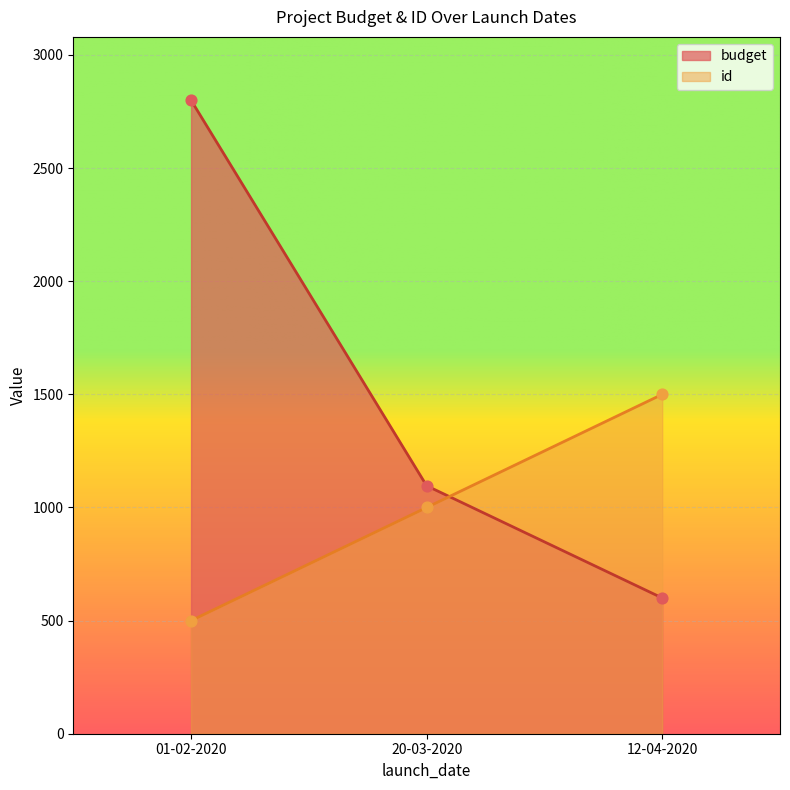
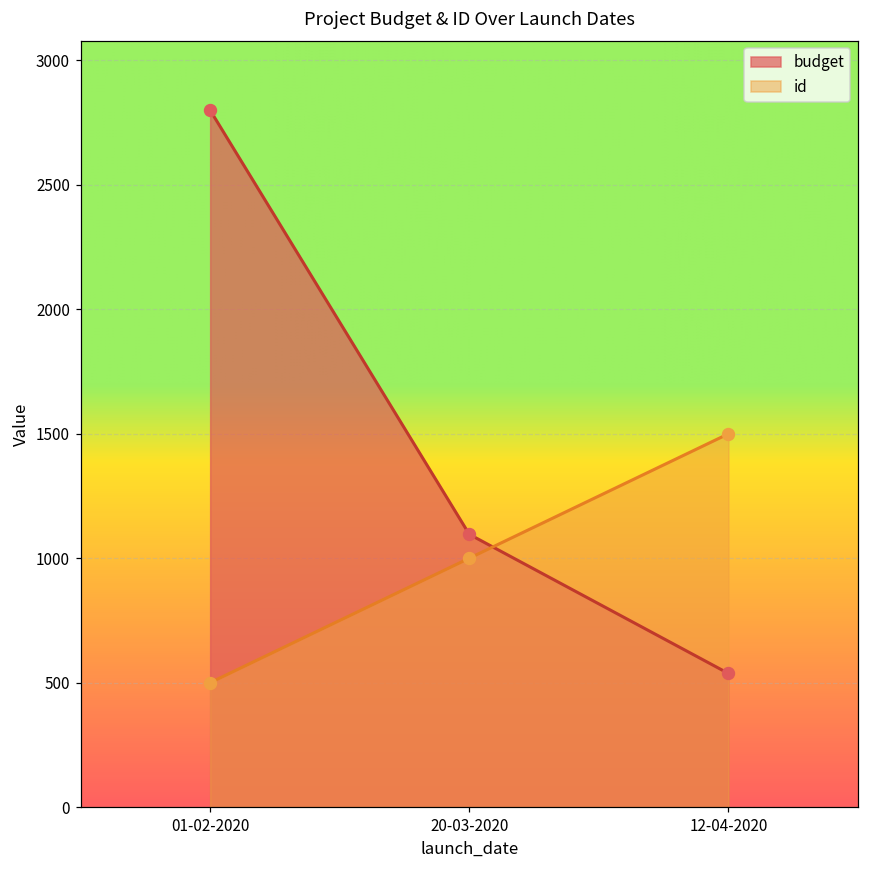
  {
    "budget": {
      "01-02-2020": 2800,
      "20-03-2020": 1100,
-     "12-04-2020": 600
+     "12-04-2020": 540
    },
    "id": {
      "01-02-2020": 500,
      "20-03-2020": 1000,
      "12-04-2020": 1500
    }
  }
